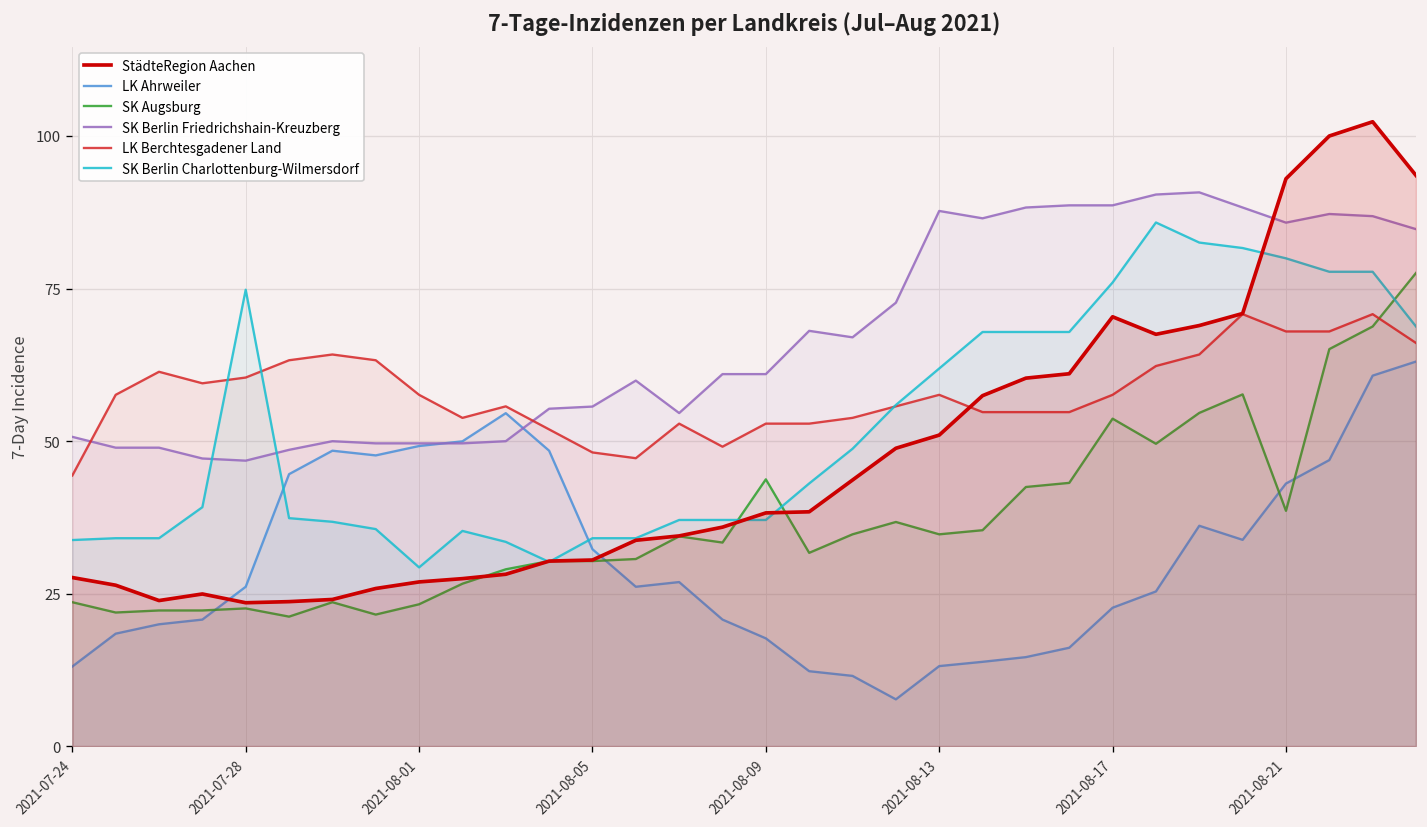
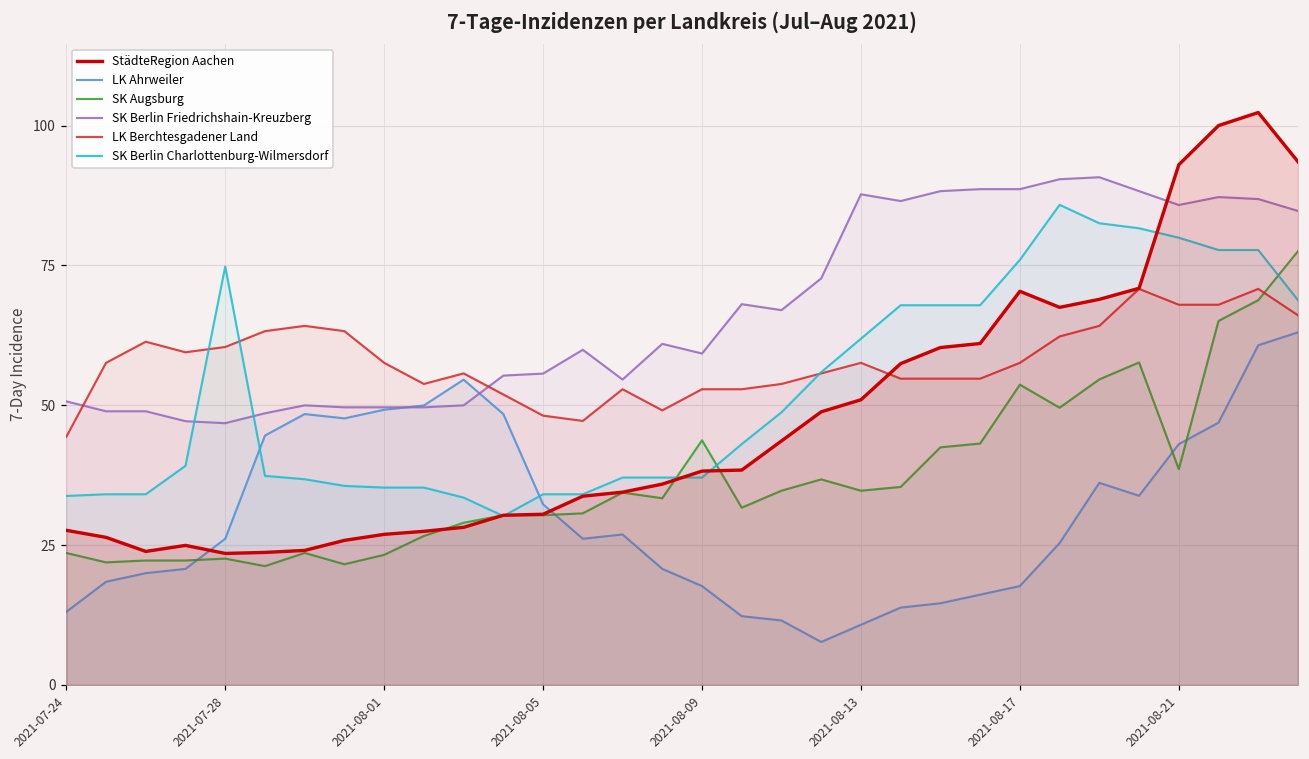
  {
    "LK Ahrweiler": {
      "2021-07-24": 13,
      "2021-07-28": 26,
      "2021-08-05": 32,
      "2021-08-09": 18,
-     "2021-08-13": 13,
-     "2021-08-17": 23,
+     "2021-08-13": 11,
+     "2021-08-17": 18,
      "2021-08-21": 43
    },
    "SK Augsburg": {
      "2021-07-24": 24,
      "2021-07-28": 23,
      "2021-08-01": 23,
      "2021-08-09": 44,
      "2021-08-13": 35,
      "2021-08-17": 54,
      "2021-08-21": 39
    },
    "SK Berlin Friedrichshain-Kreuzberg": {
      "2021-07-24": 51,
      "2021-07-28": 47,
      "2021-08-05": 56,
-     "2021-08-09": 61,
+     "2021-08-09": 59,
      "2021-08-13": 88,
      "2021-08-17": 89,
      "2021-08-21": 86
    },
    "SK Berlin Charlottenburg-Wilmersdorf": {
      "2021-07-24": 34,
      "2021-07-28": 75,
-     "2021-08-01": 29,
+     "2021-08-01": 35,
      "2021-08-05": 34,
      "2021-08-09": 37,
      "2021-08-13": 62,
      "2021-08-17": 76,
      "2021-08-21": 80
    }
  }
